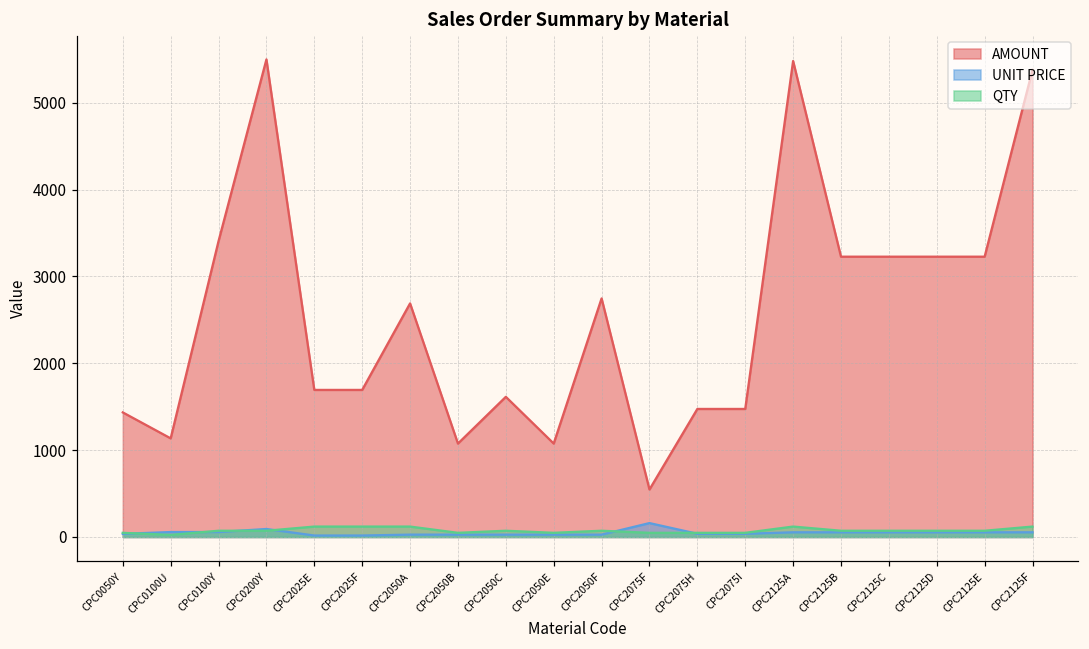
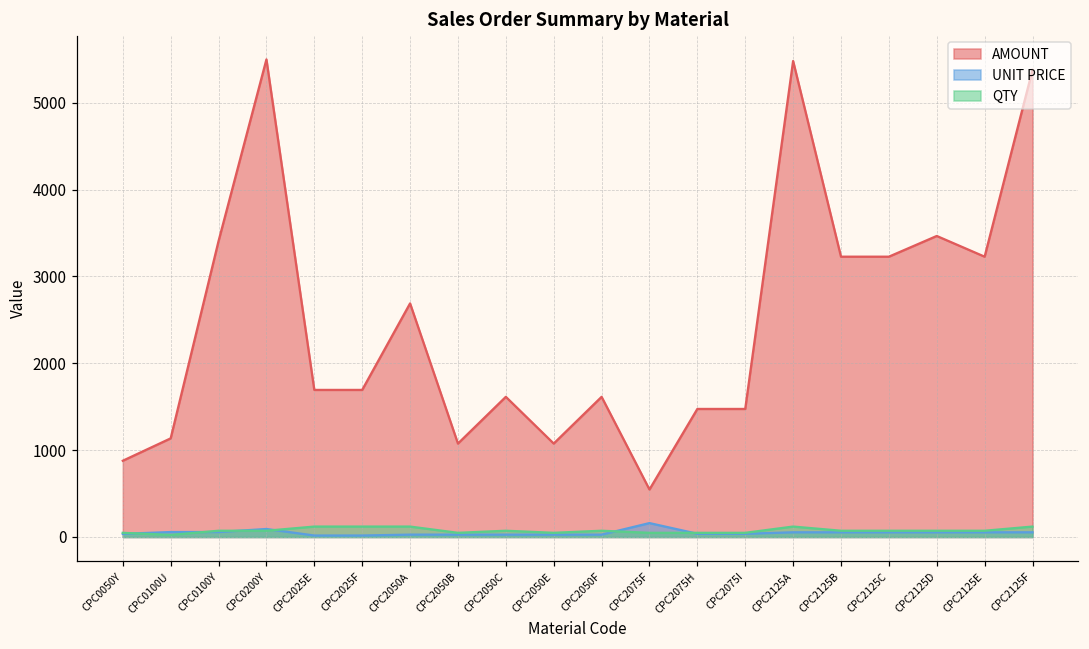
  {
    "AMOUNT": {
-     "CPC0050Y": 1400,
+     "CPC0050Y": 900,
      "CPC0100U": 1100,
      "CPC0100Y": 3400,
      "CPC0200Y": 5500,
      "CPC2025E": 1700,
      "CPC2025F": 1700,
      "CPC2050A": 2700,
      "CPC2050B": 1100,
      "CPC2050C": 1600,
      "CPC2050E": 1100,
-     "CPC2050F": 2700,
+     "CPC2050F": 1600,
      "CPC2075F": 500,
      "CPC2075H": 1500,
      "CPC2075I": 1500,
      "CPC2125A": 5500,
      "CPC2125B": 3200,
      "CPC2125C": 3200,
-     "CPC2125D": 3200,
+     "CPC2125D": 3500,
      "CPC2125E": 3200
    },
    "UNIT PRICE": {
      "CPC0100U": 100,
      "CPC2025E": 0,
      "CPC2025F": 0,
      "CPC2050A": 0,
      "CPC2050C": 0,
      "CPC2050F": 0,
      "CPC2075F": 200,
      "CPC2125A": 100,
      "CPC2125F": 100
    },
    "QTY": {
      "CPC0100U": 0,
      "CPC2025E": 100,
      "CPC2025F": 100,
      "CPC2050A": 100,
      "CPC2050C": 100,
      "CPC2050F": 100,
      "CPC2075F": 0,
      "CPC2125A": 100,
      "CPC2125F": 100
    }
  }
